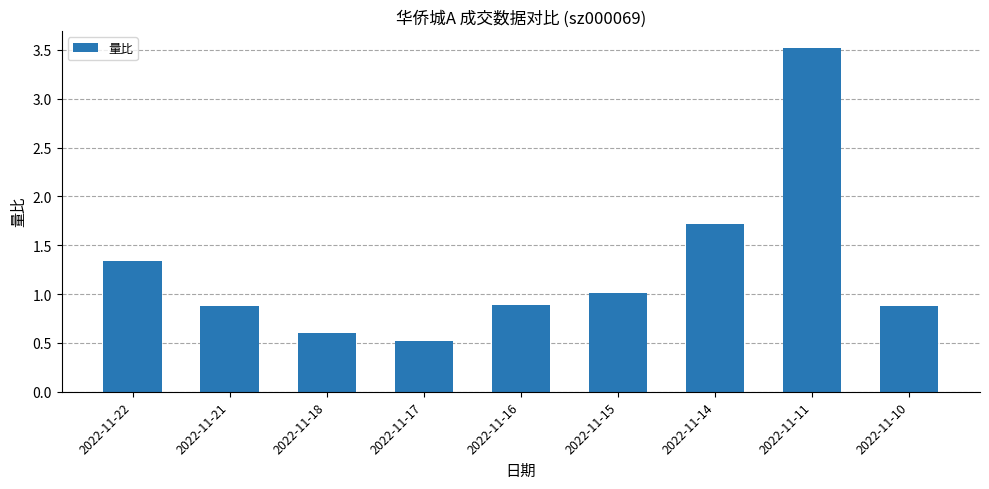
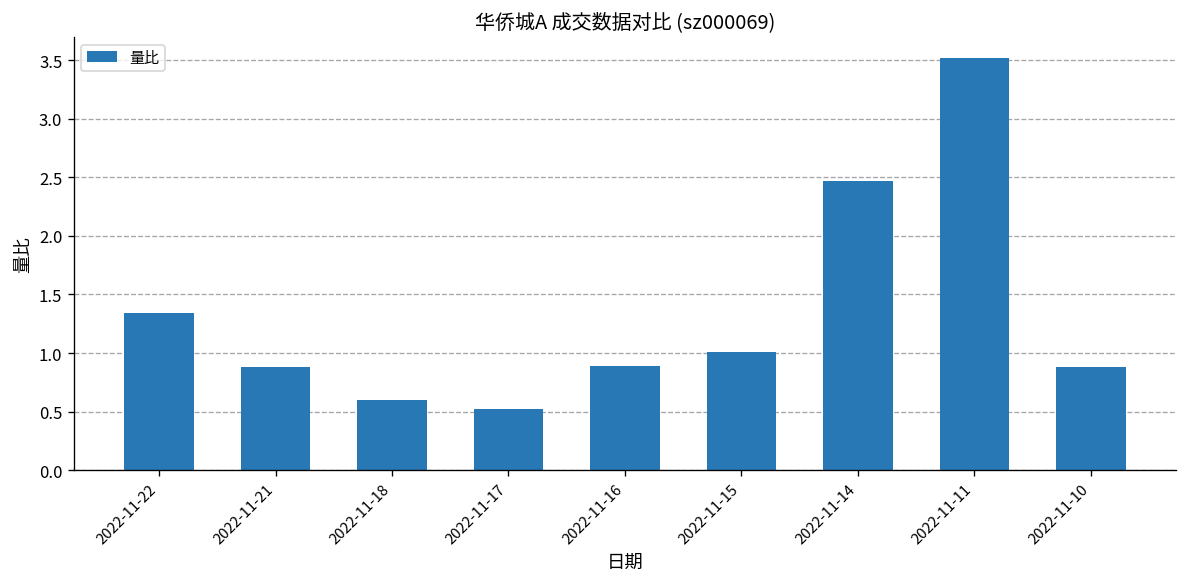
  {
    "2022-11-22": 1.3,
    "2022-11-21": 0.9,
    "2022-11-18": 0.6,
    "2022-11-17": 0.5,
    "2022-11-16": 0.9,
    "2022-11-15": 1.0,
-   "2022-11-14": 1.7,
+   "2022-11-14": 2.5,
    "2022-11-11": 3.5,
    "2022-11-10": 0.9
  }
